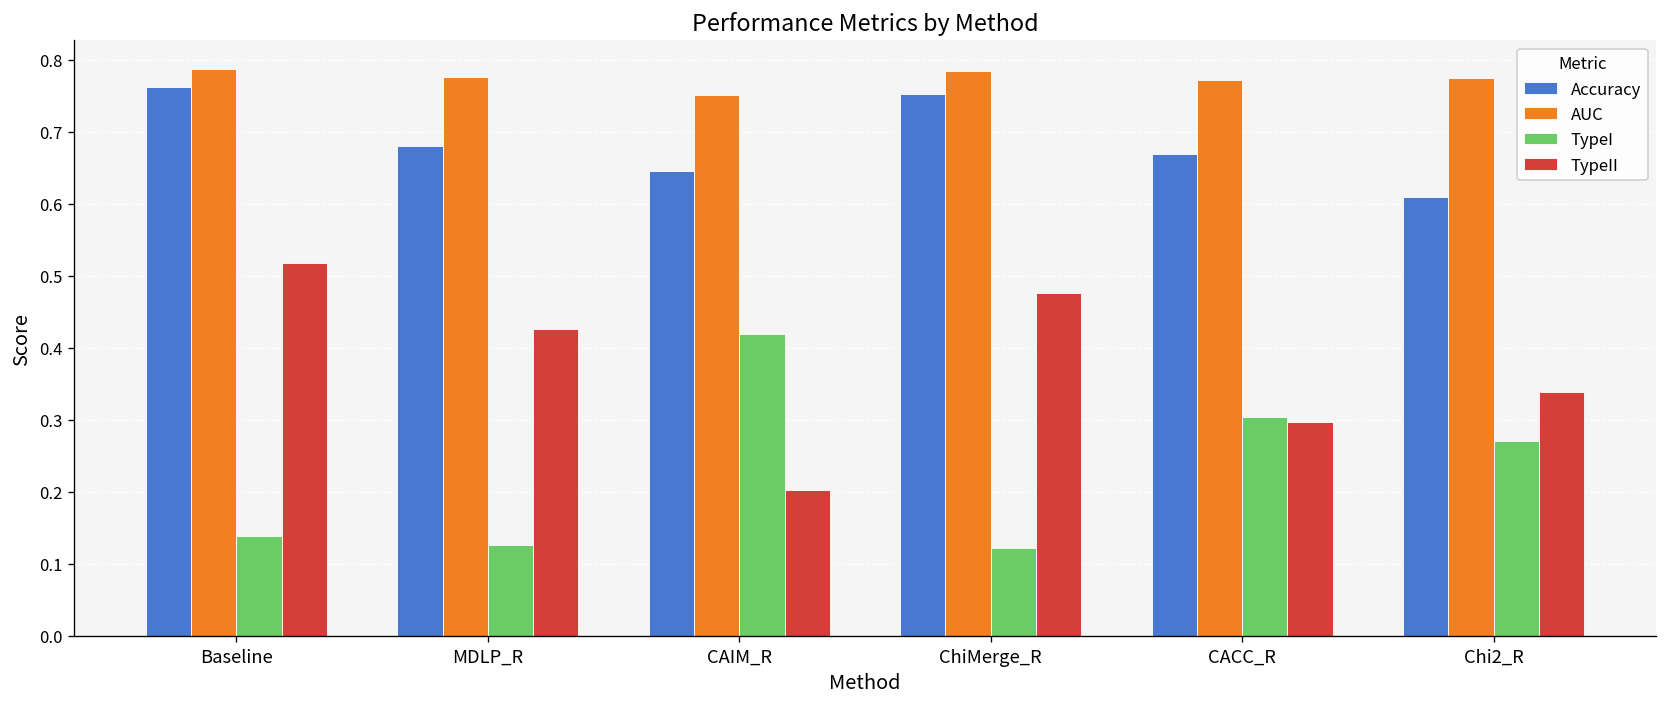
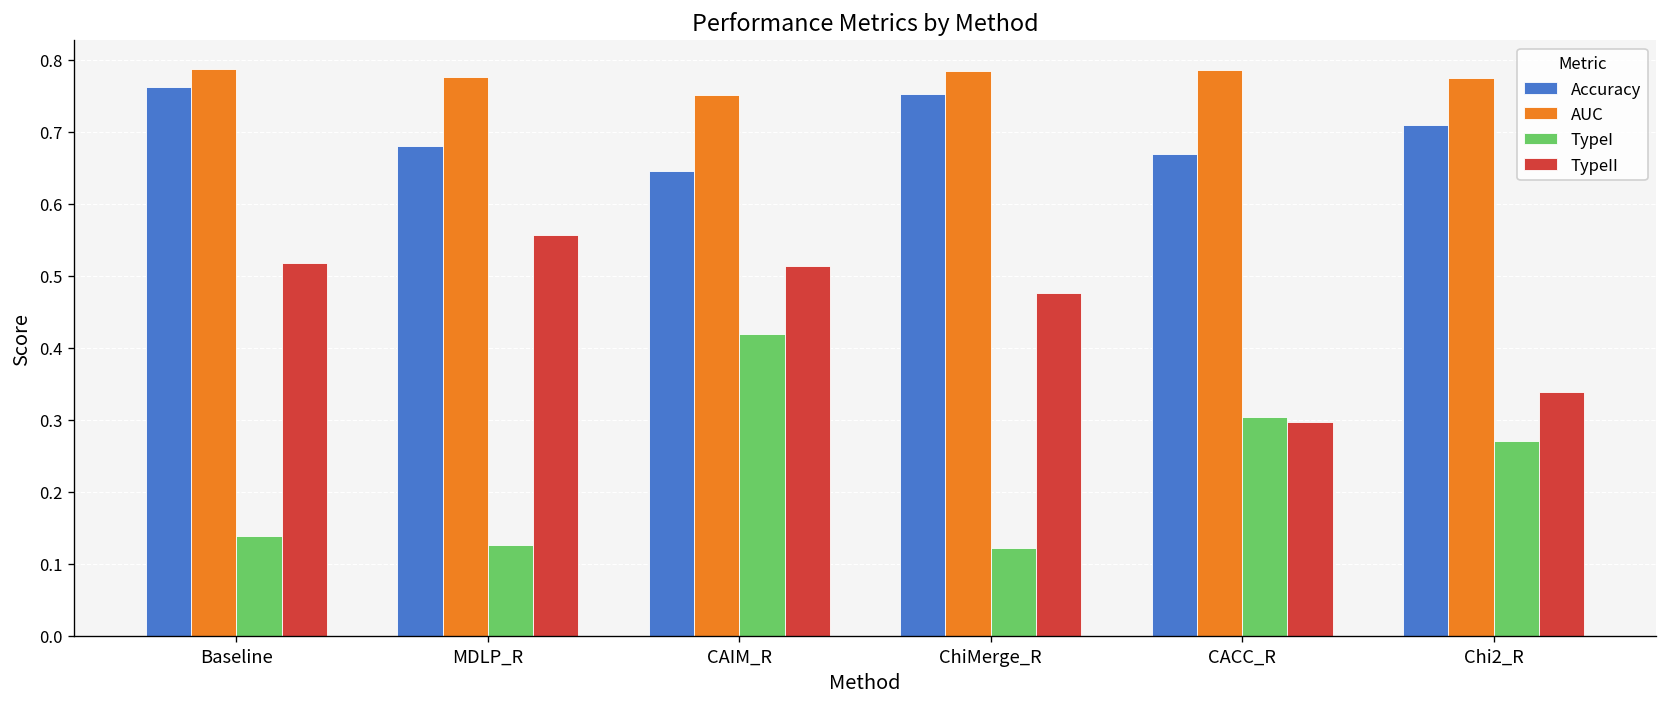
  {
    "Accuracy": {
      "Baseline": 0.76,
      "MDLP_R": 0.68,
      "CAIM_R": 0.65,
      "ChiMerge_R": 0.75,
      "CACC_R": 0.67,
-     "Chi2_R": 0.61
+     "Chi2_R": 0.71
    },
    "AUC": {
      "Baseline": 0.79,
      "MDLP_R": 0.78,
      "CAIM_R": 0.75,
      "ChiMerge_R": 0.78,
-     "CACC_R": 0.77,
+     "CACC_R": 0.79,
      "Chi2_R": 0.78
    },
    "TypeI": {
      "Baseline": 0.14,
      "MDLP_R": 0.13,
      "CAIM_R": 0.42,
      "ChiMerge_R": 0.12,
      "CACC_R": 0.30,
      "Chi2_R": 0.27
    },
    "TypeII": {
      "Baseline": 0.52,
-     "MDLP_R": 0.43,
-     "CAIM_R": 0.20,
+     "MDLP_R": 0.56,
+     "CAIM_R": 0.51,
      "ChiMerge_R": 0.48,
      "CACC_R": 0.30,
      "Chi2_R": 0.34
    }
  }
